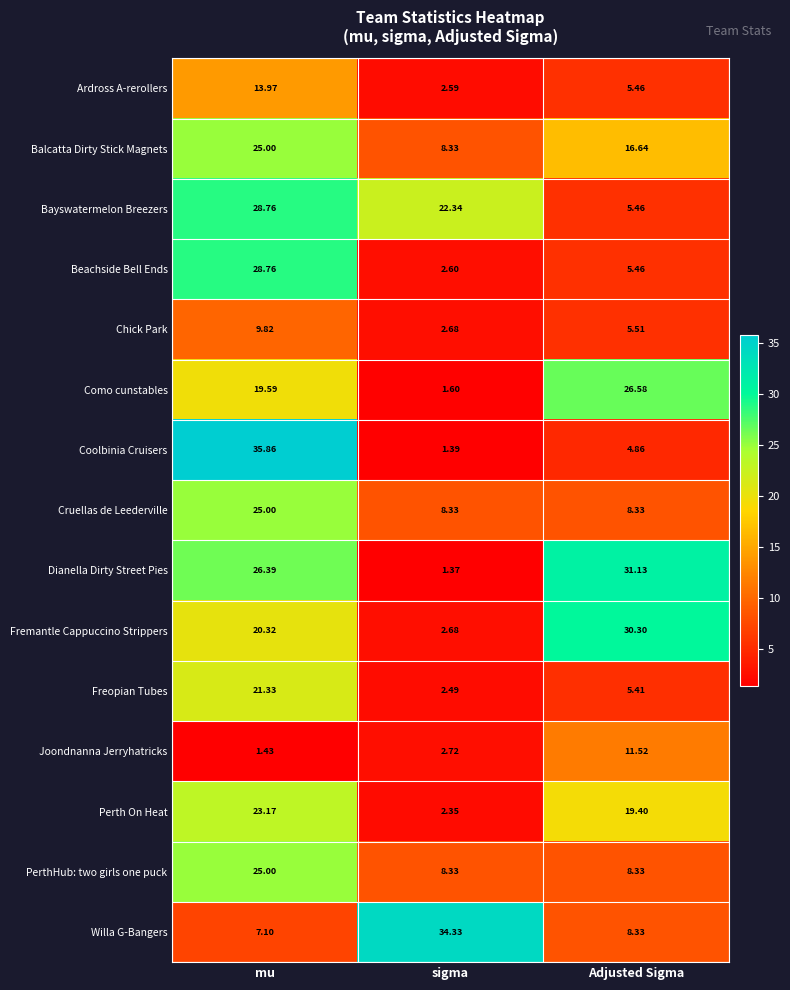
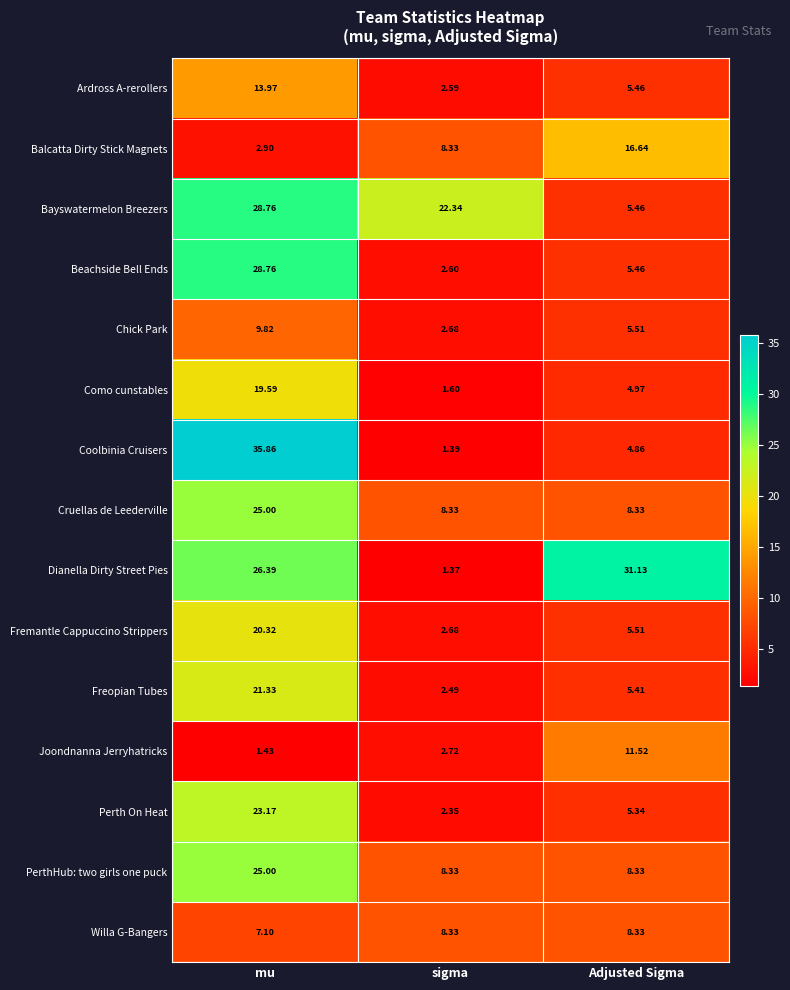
  {
    "Ardross A-rerollers": {
      "mu": 13.97,
      "sigma": 2.59,
      "Adjusted Sigma": 5.46
    },
    "Balcatta Dirty Stick Magnets": {
-     "mu": 25.00,
+     "mu": 2.90,
      "sigma": 8.33,
      "Adjusted Sigma": 16.64
    },
    "Bayswatermelon Breezers": {
      "mu": 28.76,
      "sigma": 22.34,
      "Adjusted Sigma": 5.46
    },
    "Beachside Bell Ends": {
      "mu": 28.76,
      "sigma": 2.60,
      "Adjusted Sigma": 5.46
    },
    "Chick Park": {
      "mu": 9.82,
      "sigma": 2.68,
      "Adjusted Sigma": 5.51
    },
    "Como cunstables": {
      "mu": 19.59,
      "sigma": 1.60,
-     "Adjusted Sigma": 26.58
+     "Adjusted Sigma": 4.97
    },
    "Coolbinia Cruisers": {
      "mu": 35.86,
      "sigma": 1.39,
      "Adjusted Sigma": 4.86
    },
    "Cruellas de Leederville": {
      "mu": 25.00,
      "sigma": 8.33,
      "Adjusted Sigma": 8.33
    },
    "Dianella Dirty Street Pies": {
      "mu": 26.39,
      "sigma": 1.37,
      "Adjusted Sigma": 31.13
    },
    "Fremantle Cappuccino Strippers": {
      "mu": 20.32,
      "sigma": 2.68,
-     "Adjusted Sigma": 30.30
+     "Adjusted Sigma": 5.51
    },
    "Freopian Tubes": {
      "mu": 21.33,
      "sigma": 2.49,
      "Adjusted Sigma": 5.41
    },
    "Joondnanna Jerryhatricks": {
      "mu": 1.43,
      "sigma": 2.72,
      "Adjusted Sigma": 11.52
    },
    "Perth On Heat": {
      "mu": 23.17,
      "sigma": 2.35,
-     "Adjusted Sigma": 19.40
+     "Adjusted Sigma": 5.34
    },
    "PerthHub: two girls one puck": {
      "mu": 25.00,
      "sigma": 8.33,
      "Adjusted Sigma": 8.33
    },
    "Willa G-Bangers": {
      "mu": 7.10,
-     "sigma": 34.33,
+     "sigma": 8.33,
      "Adjusted Sigma": 8.33
    }
  }
